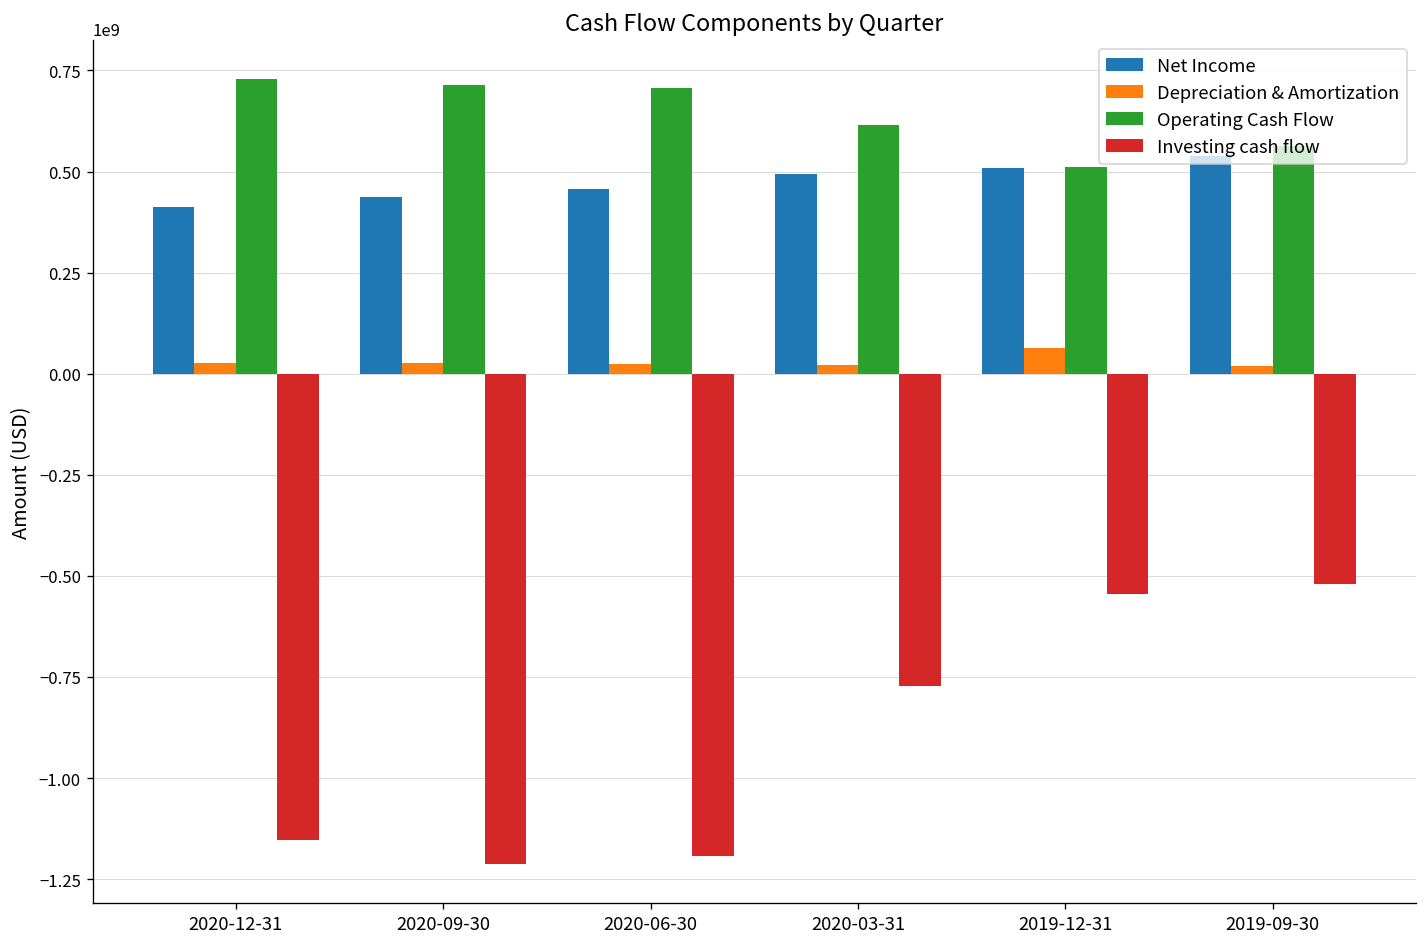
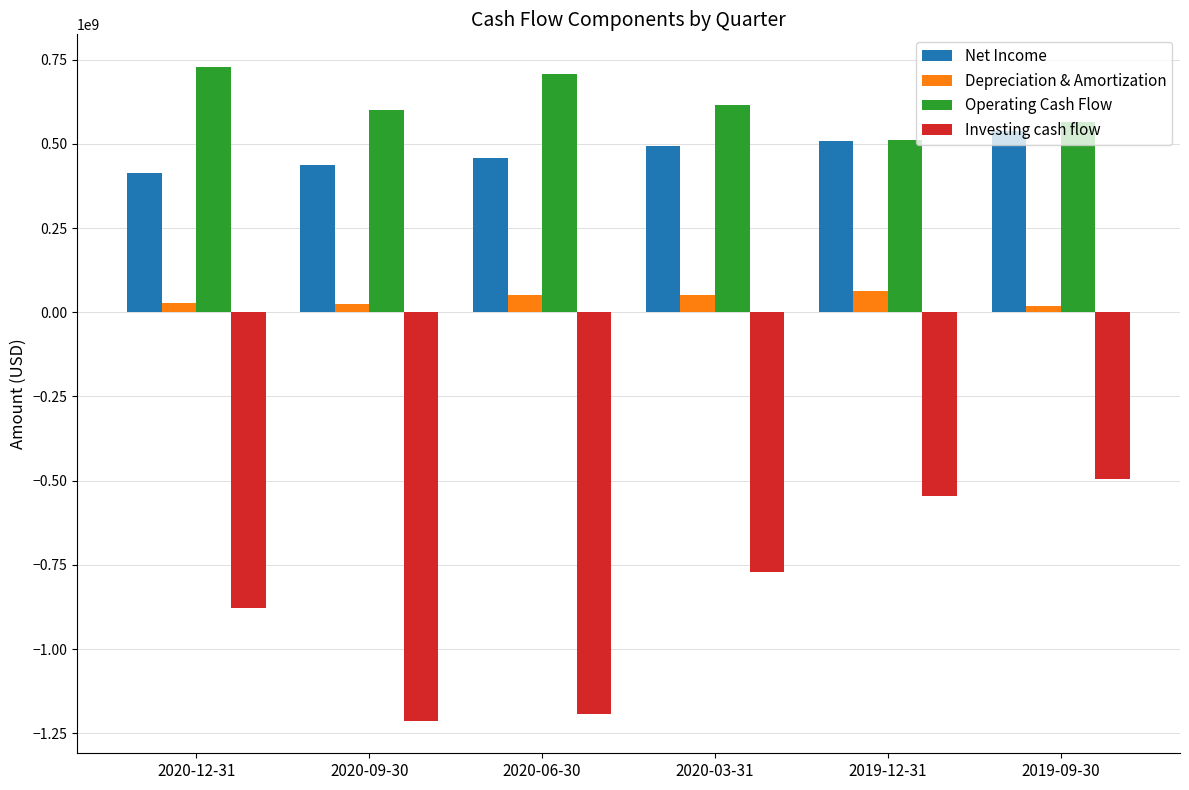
  {
    "Net Income": {
      "2020-12-31": 410000000,
      "2020-09-30": 440000000,
      "2020-06-30": 460000000,
      "2020-03-31": 490000000,
      "2019-12-31": 510000000
    },
    "Depreciation & Amortization": {
      "2020-12-31": 30000000,
      "2020-09-30": 30000000,
-     "2020-06-30": 20000000,
-     "2020-03-31": 20000000,
+     "2020-06-30": 50000000,
+     "2020-03-31": 50000000,
      "2019-12-31": 60000000,
      "2019-09-30": 20000000
    },
    "Operating Cash Flow": {
      "2020-12-31": 730000000,
-     "2020-09-30": 710000000,
+     "2020-09-30": 600000000,
      "2020-06-30": 710000000,
      "2020-03-31": 610000000,
      "2019-12-31": 510000000
    },
    "Investing cash flow": {
-     "2020-12-31": -1150000000,
+     "2020-12-31": -880000000,
      "2020-09-30": -1210000000,
      "2020-06-30": -1190000000,
      "2020-03-31": -770000000,
      "2019-12-31": -550000000,
-     "2019-09-30": -520000000
+     "2019-09-30": -490000000
    }
  }
